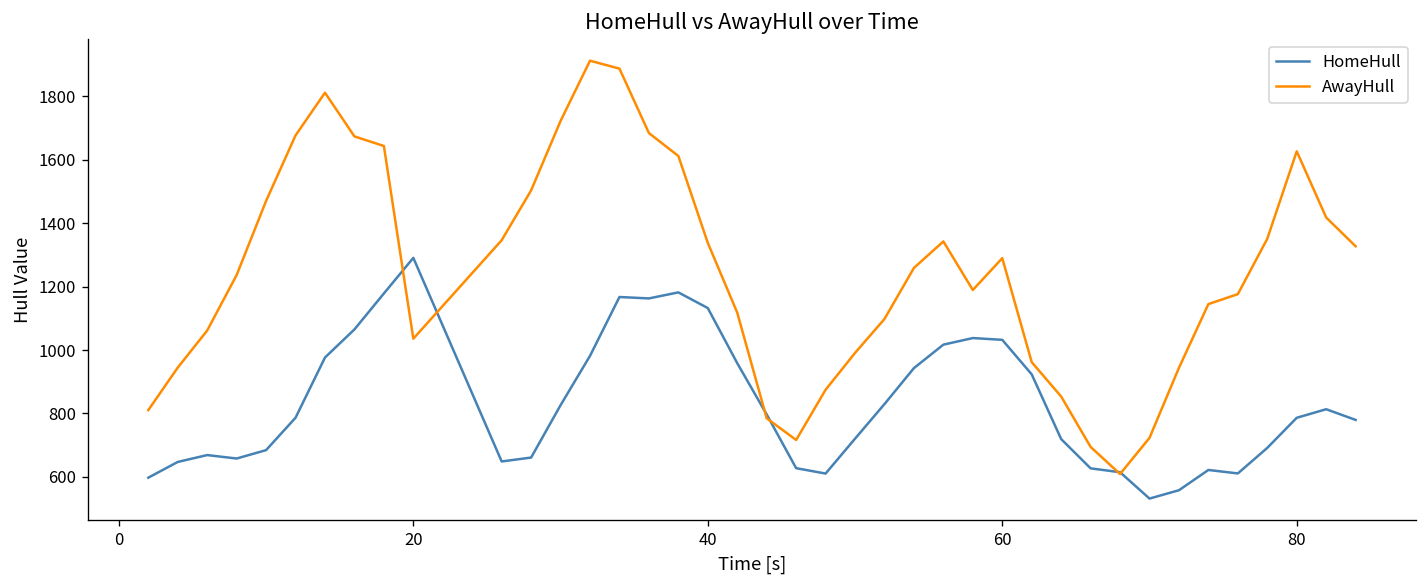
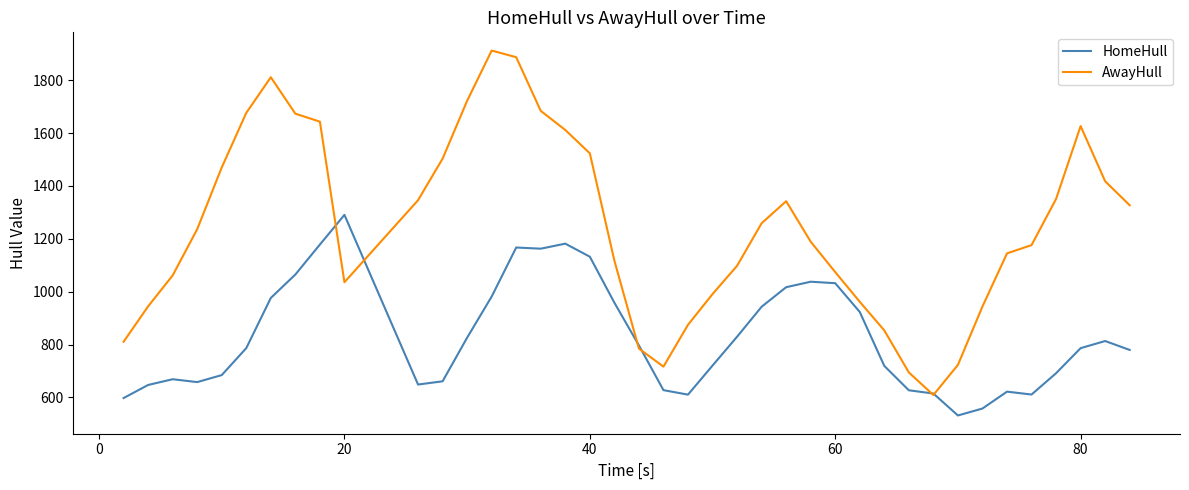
  {
    "HomeHull": {
      "20": 1290,
      "40": 1130,
      "60": 1030,
      "80": 790
    },
    "AwayHull": {
      "20": 1040,
-     "40": 1340,
-     "60": 1290,
+     "40": 1520,
+     "60": 1070,
      "80": 1630
    }
  }
